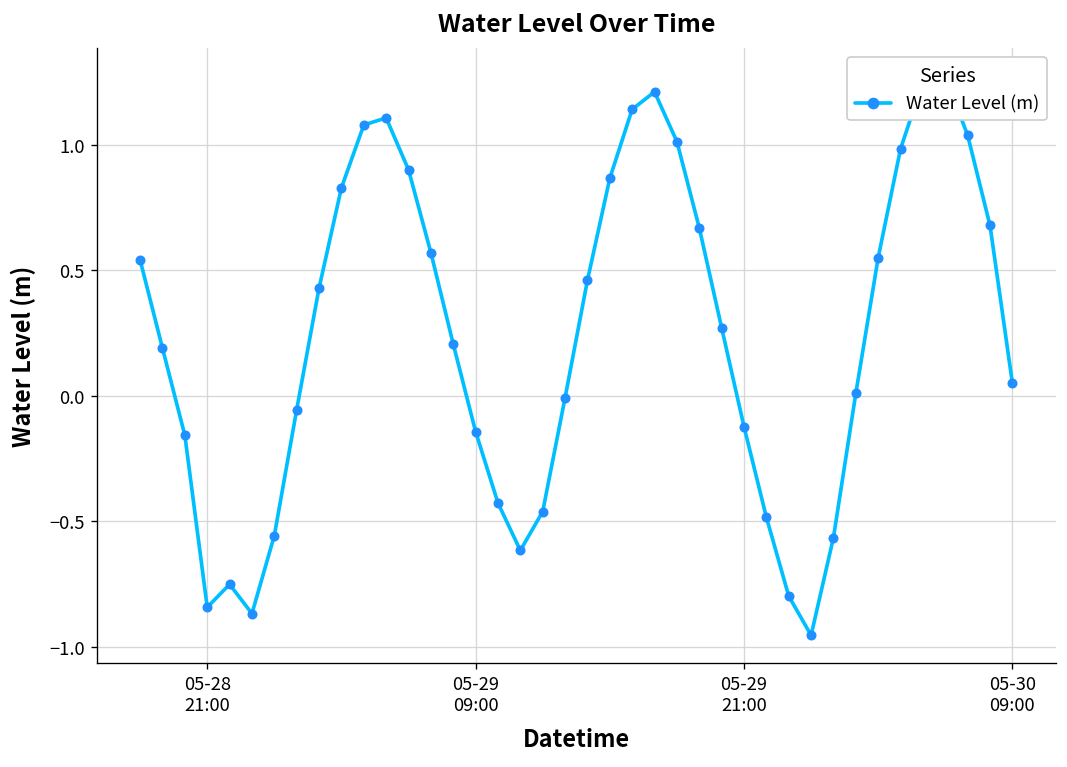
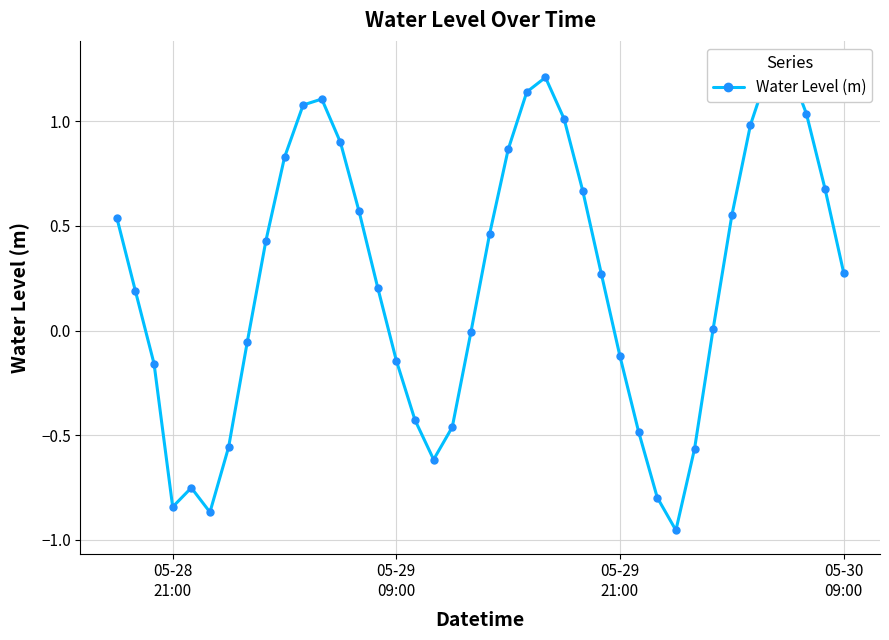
  {
    "05-28 21:00": -0.84,
    "05-29 09:00": -0.14,
    "05-29 21:00": -0.12,
-   "05-30 09:00": 0.05
+   "05-30 09:00": 0.28
  }
